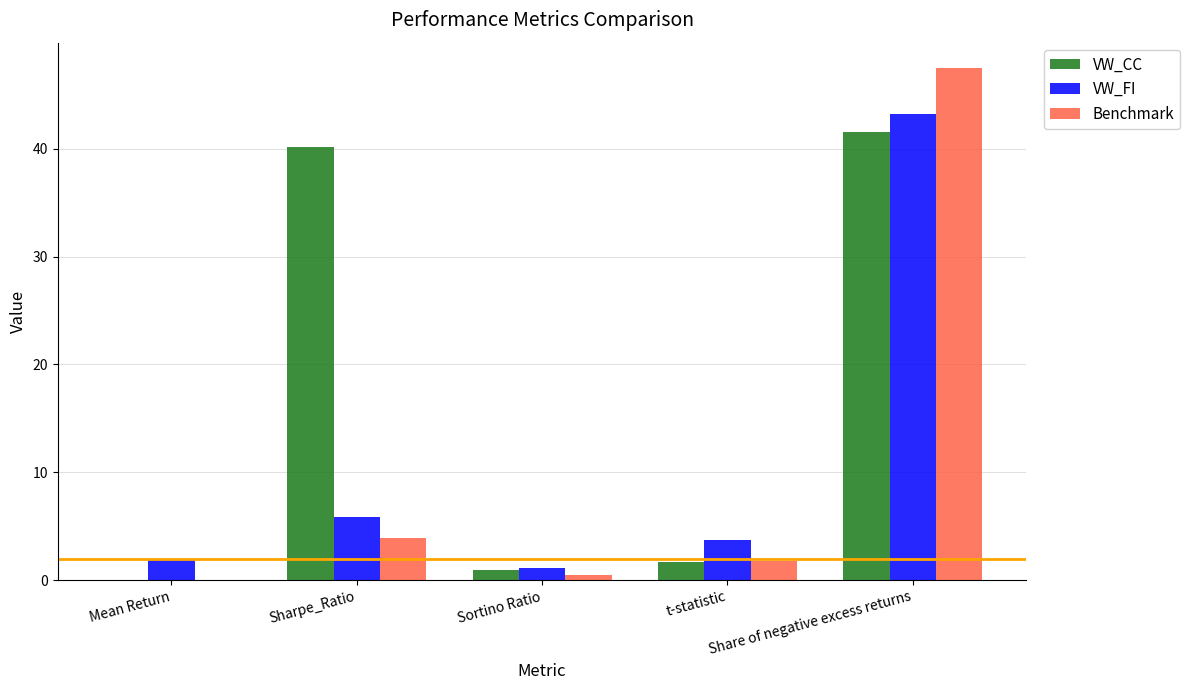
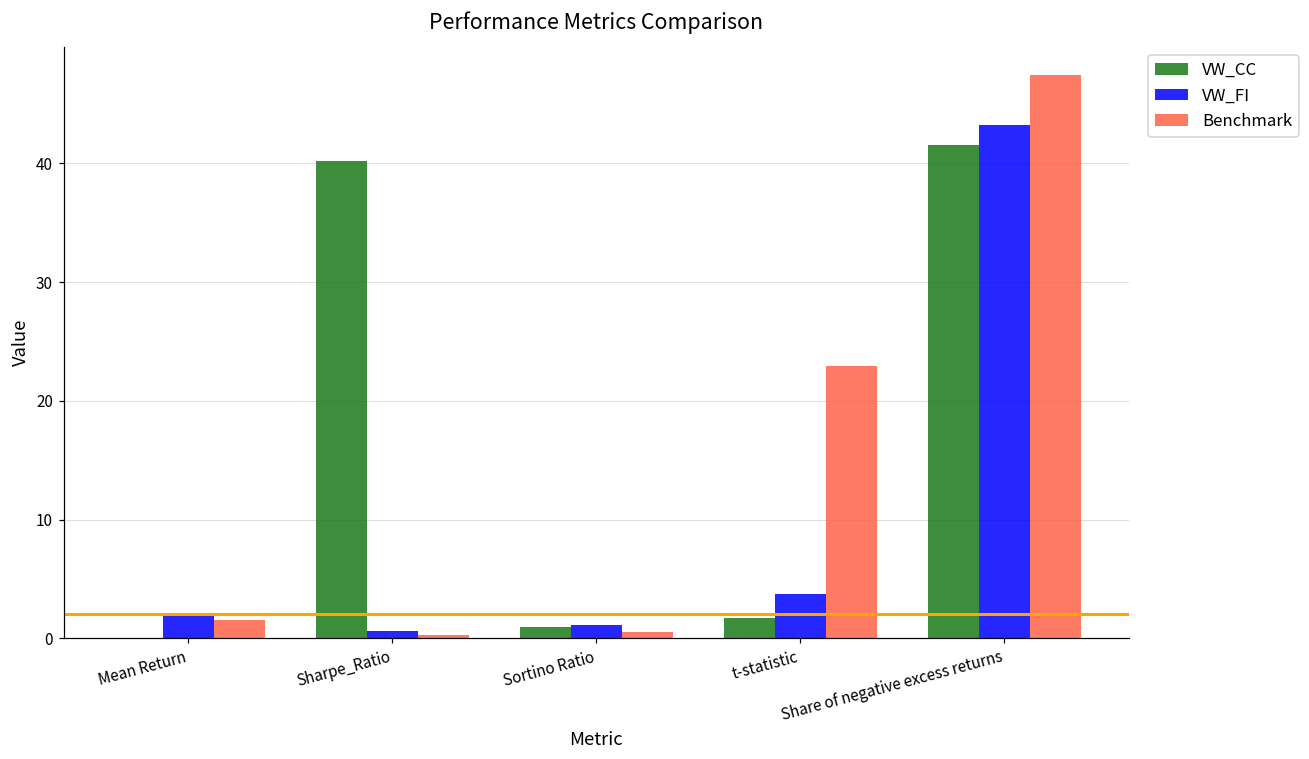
  {
    "VW_CC": {
      "Sharpe_Ratio": 40.2,
      "Sortino Ratio": 0.9,
      "t-statistic": 1.7,
      "Share of negative excess returns": 41.6
    },
    "VW_FI": {
      "Mean Return": 2.0,
-     "Sharpe_Ratio": 5.9,
+     "Sharpe_Ratio": 0.6,
      "Sortino Ratio": 1.1,
      "t-statistic": 3.7,
      "Share of negative excess returns": 43.2
    },
    "Benchmark": {
-     "Mean Return": 0.0,
-     "Sharpe_Ratio": 3.9,
+     "Mean Return": 1.5,
+     "Sharpe_Ratio": 0.2,
      "Sortino Ratio": 0.5,
-     "t-statistic": 1.8,
+     "t-statistic": 22.9,
      "Share of negative excess returns": 47.4
    }
  }
